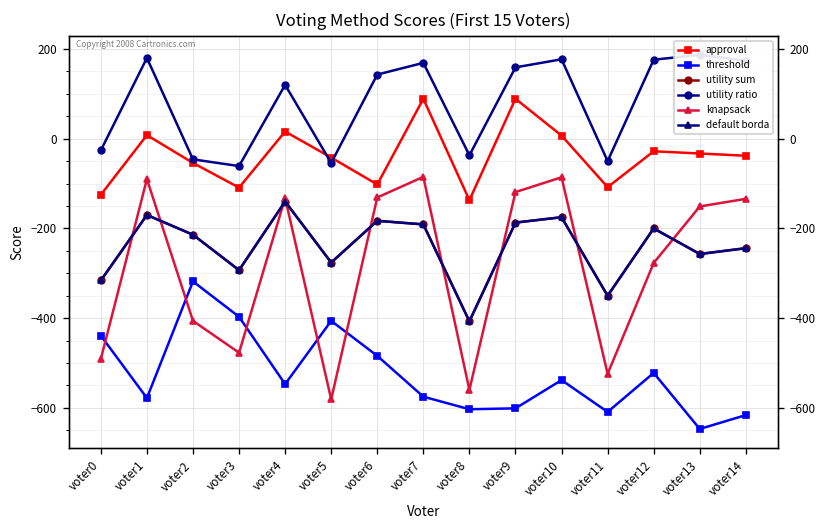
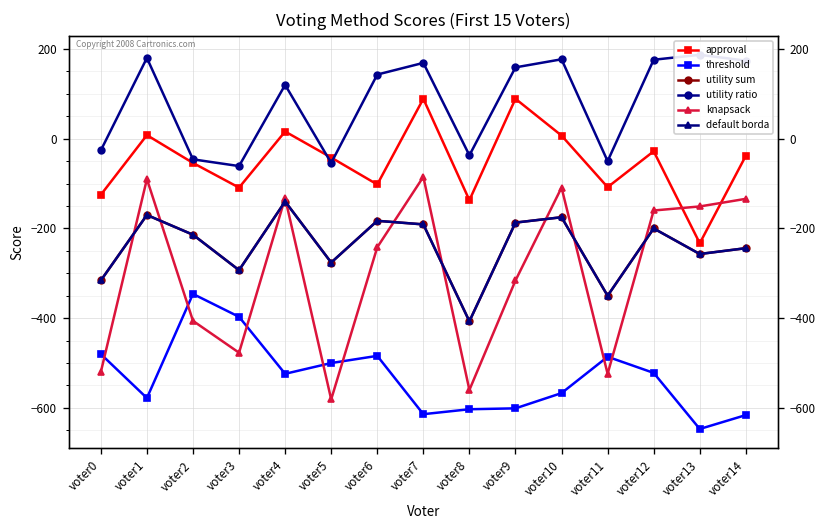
  {
    "approval": {
      "voter0": -130,
      "voter1": 10,
      "voter2": -50,
      "voter3": -110,
      "voter4": 20,
      "voter5": -40,
      "voter6": -100,
      "voter7": 90,
      "voter8": -140,
      "voter9": 90,
      "voter10": 10,
      "voter11": -110,
      "voter12": -30,
-     "voter13": -30,
+     "voter13": -230,
      "voter14": -40
    },
    "threshold": {
-     "voter0": -440,
+     "voter0": -480,
      "voter1": -580,
-     "voter2": -320,
+     "voter2": -350,
      "voter3": -400,
-     "voter4": -550,
-     "voter5": -410,
+     "voter4": -520,
+     "voter5": -500,
      "voter6": -480,
-     "voter7": -580,
+     "voter7": -610,
      "voter8": -600,
      "voter9": -600,
-     "voter10": -540,
-     "voter11": -610,
+     "voter10": -570,
+     "voter11": -490,
      "voter12": -520,
      "voter13": -650,
      "voter14": -620
    },
    "knapsack": {
-     "voter0": -490,
+     "voter0": -520,
      "voter1": -90,
      "voter2": -410,
      "voter3": -480,
      "voter4": -130,
      "voter5": -580,
-     "voter6": -130,
+     "voter6": -240,
      "voter7": -90,
      "voter8": -560,
-     "voter9": -120,
-     "voter10": -90,
+     "voter9": -320,
+     "voter10": -110,
      "voter11": -520,
-     "voter12": -280,
+     "voter12": -160,
      "voter13": -150,
      "voter14": -130
    }
  }
